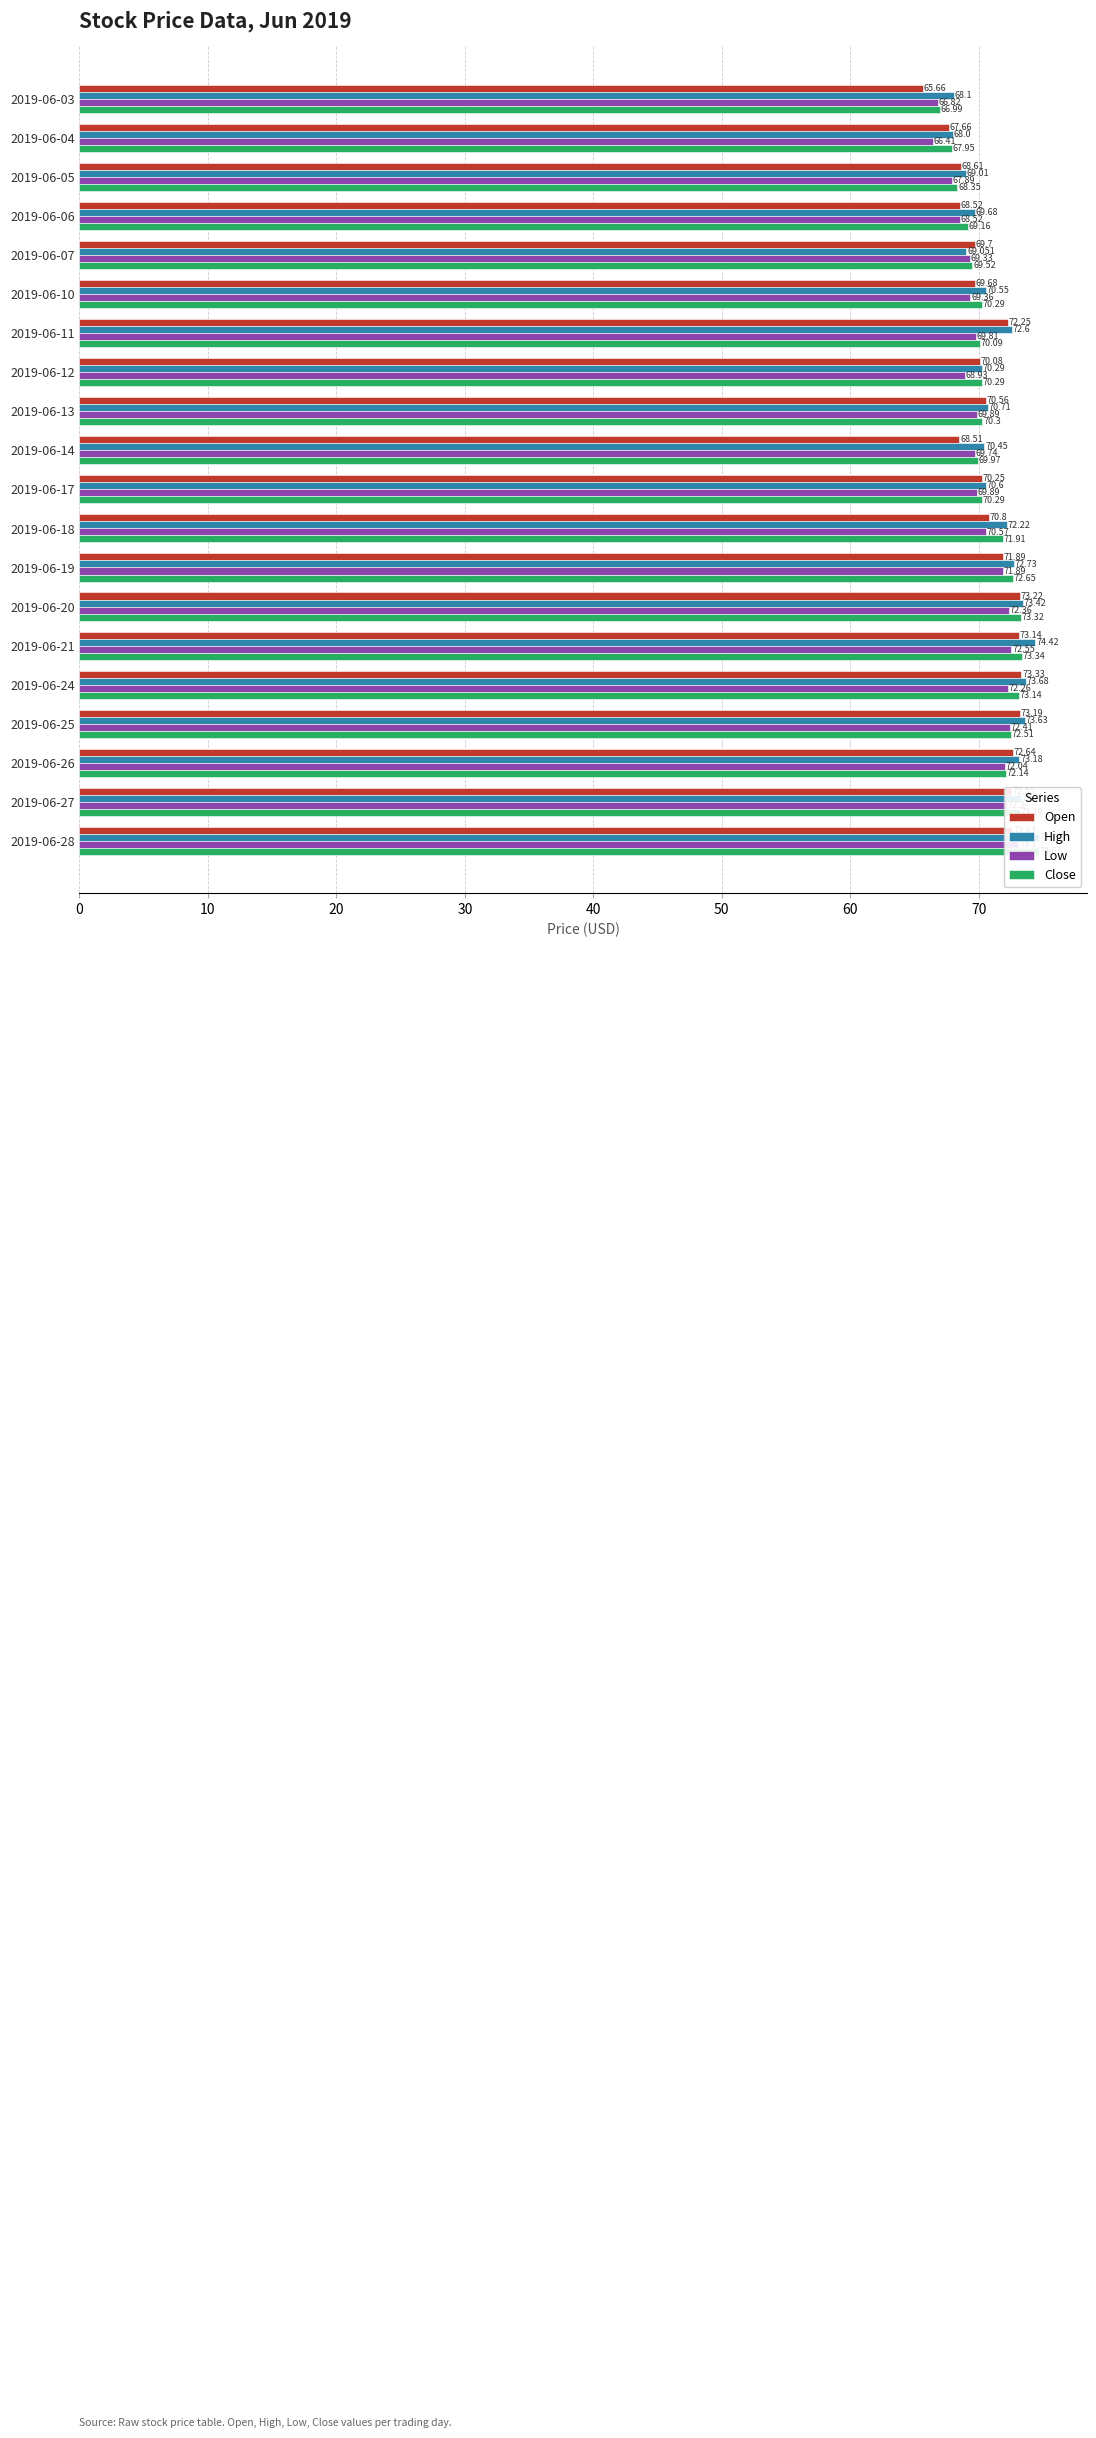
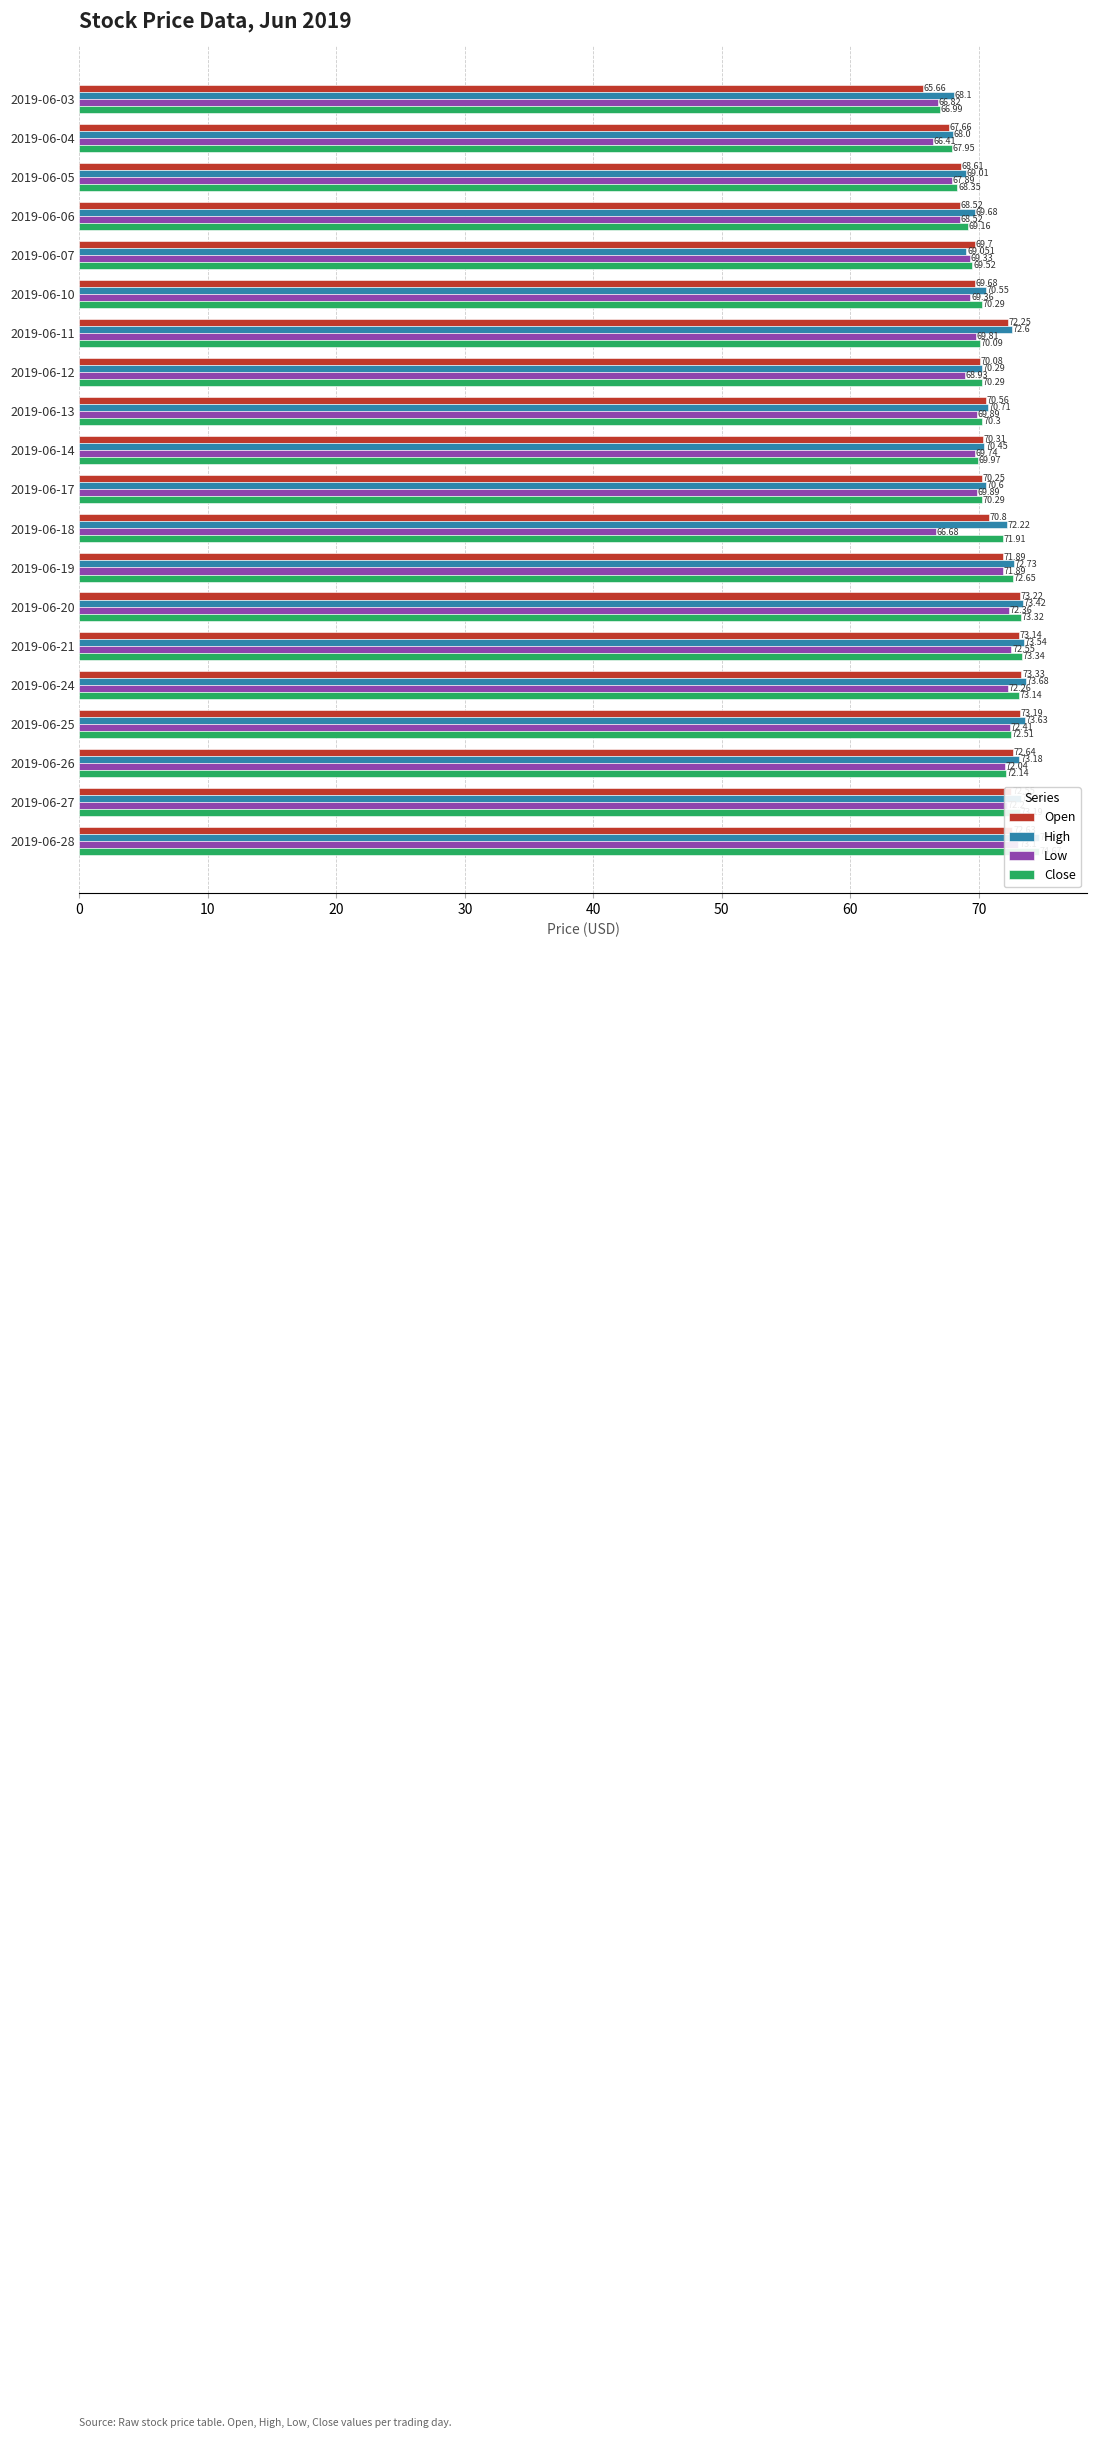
  {
    "Open": {
      "2019-06-03": 65.66,
      "2019-06-06": 68.52,
      "2019-06-10": 69.68,
-     "2019-06-14": 68.51,
+     "2019-06-14": 70.31,
      "2019-06-18": 70.8,
      "2019-06-19": 71.89,
      "2019-06-21": 73.14
    },
    "High": {
      "2019-06-03": 68.1,
      "2019-06-06": 69.68,
      "2019-06-10": 70.55,
      "2019-06-14": 70.45,
      "2019-06-18": 72.22,
      "2019-06-19": 72.73,
-     "2019-06-21": 74.42
+     "2019-06-21": 73.54
    },
    "Low": {
      "2019-06-04": 66.41,
      "2019-06-06": 68.52,
      "2019-06-10": 69.36,
      "2019-06-12": 68.93,
-     "2019-06-18": 70.57,
+     "2019-06-18": 66.68,
      "2019-06-19": 71.89,
      "2019-06-20": 72.36,
      "2019-06-21": 72.55,
      "2019-06-24": 72.26
    },
    "Close": {
      "2019-06-04": 67.95,
      "2019-06-06": 69.16,
      "2019-06-10": 70.29,
      "2019-06-12": 70.29,
      "2019-06-18": 71.91,
      "2019-06-19": 72.65,
      "2019-06-20": 73.32,
      "2019-06-21": 73.34,
      "2019-06-24": 73.14
    }
  }
